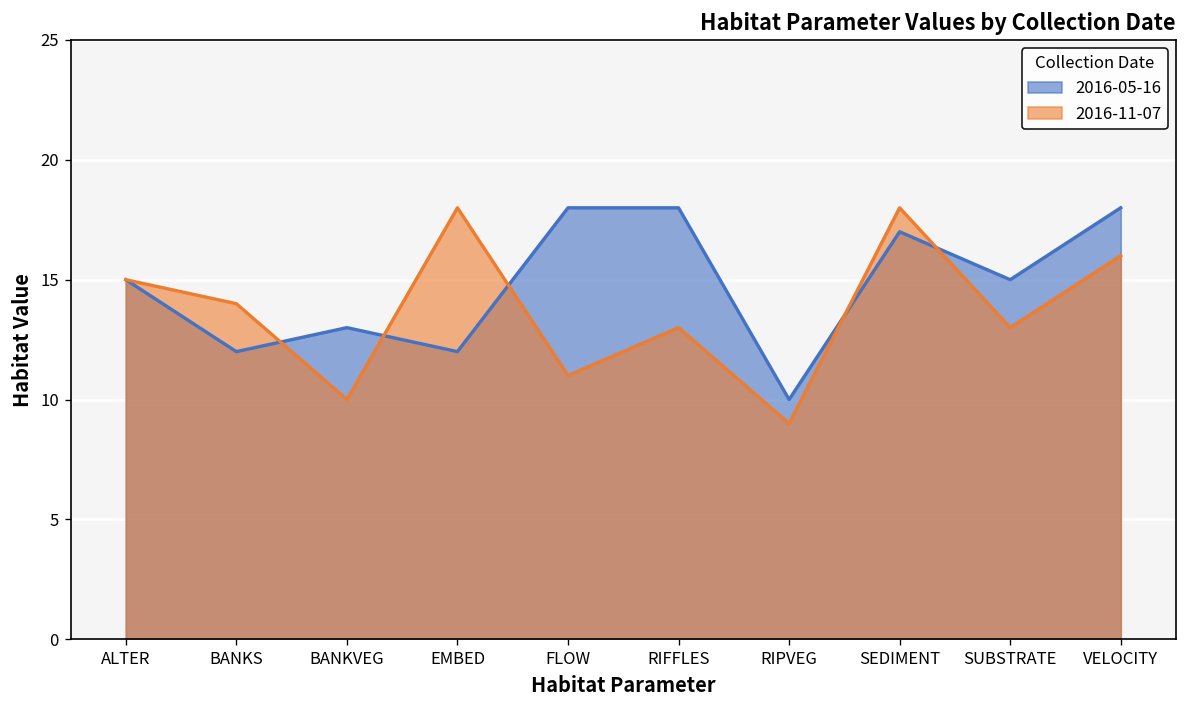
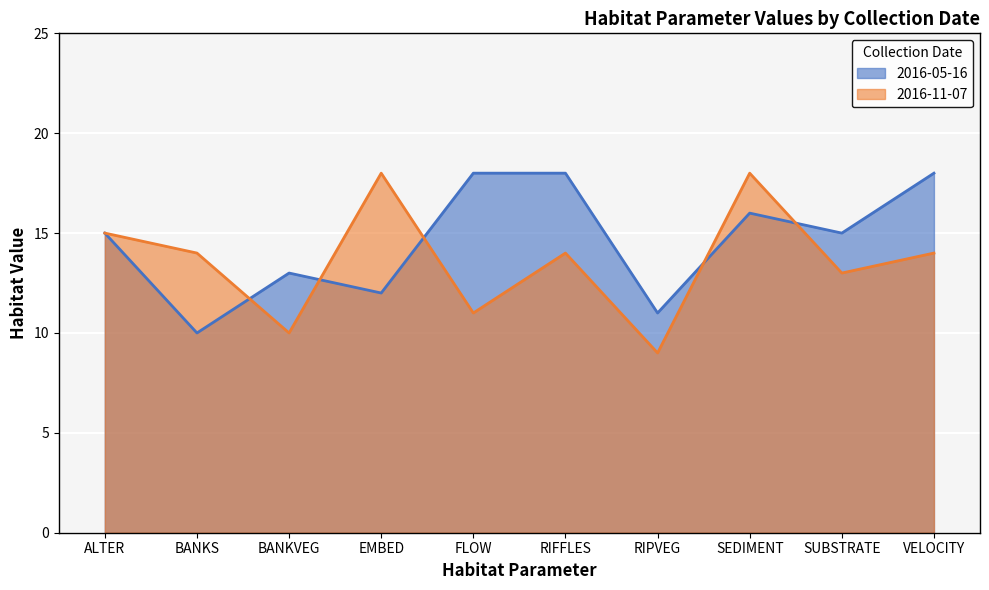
  {
    "2016-05-16": {
-     "BANKS": 12,
+     "BANKS": 10,
      "BANKVEG": 13,
      "EMBED": 12,
      "FLOW": 18,
      "RIFFLES": 18,
-     "RIPVEG": 10,
-     "SEDIMENT": 17,
+     "RIPVEG": 11,
+     "SEDIMENT": 16,
      "SUBSTRATE": 15,
      "VELOCITY": 18
    },
    "2016-11-07": {
      "BANKS": 14,
      "BANKVEG": 10,
      "EMBED": 18,
      "FLOW": 11,
-     "RIFFLES": 13,
+     "RIFFLES": 14,
      "RIPVEG": 9,
      "SEDIMENT": 18,
      "SUBSTRATE": 13,
-     "VELOCITY": 16
+     "VELOCITY": 14
    }
  }
